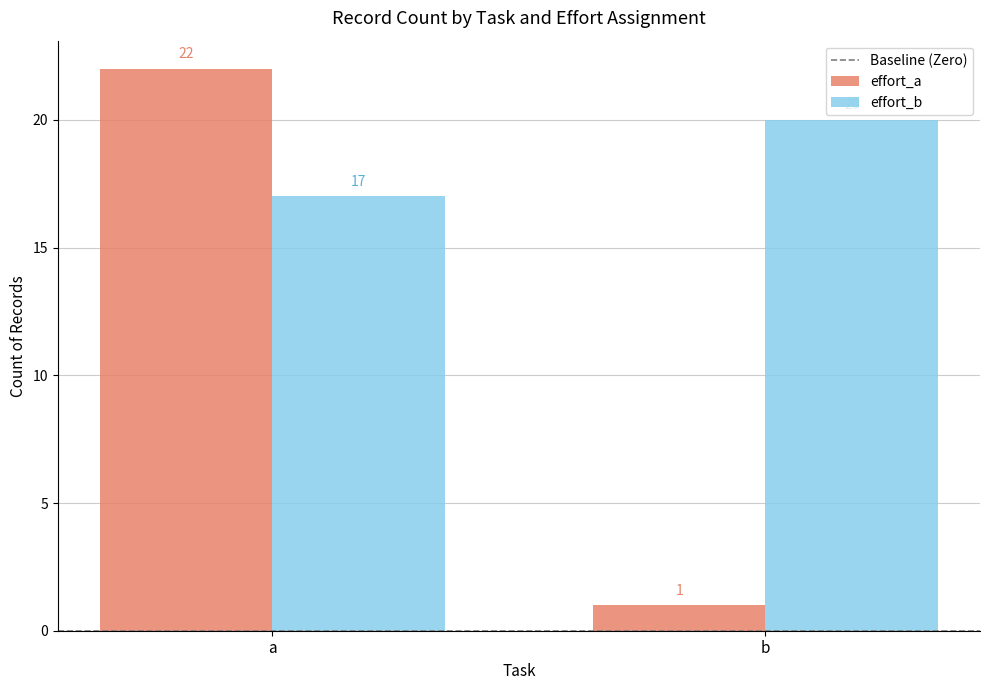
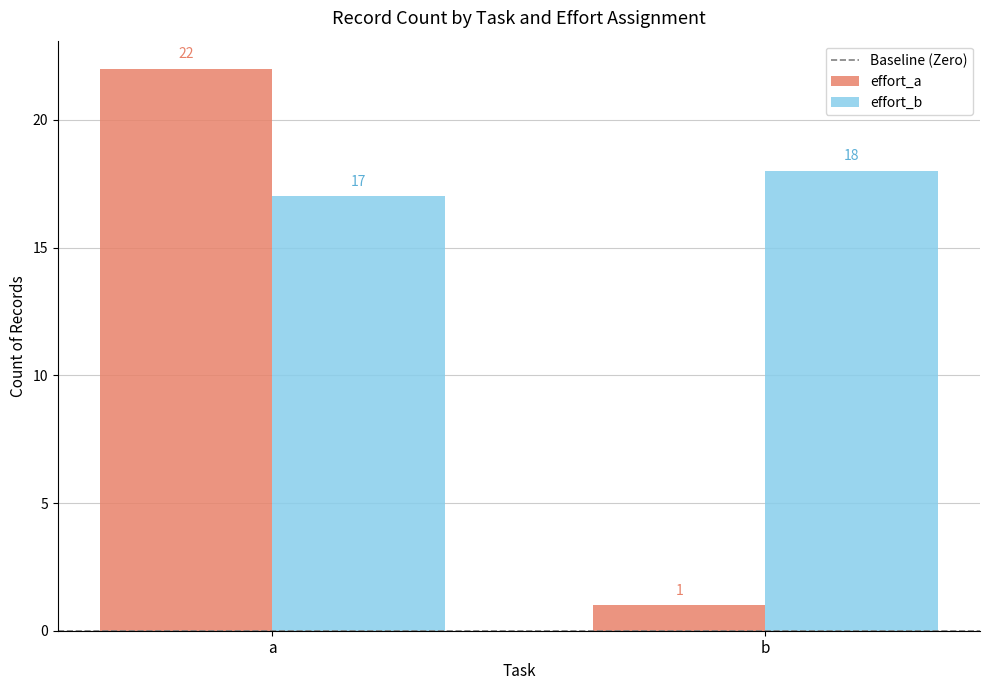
  {
    "effort_a": {
      "a": 22,
      "b": 1
    },
    "effort_b": {
-     "b": 20
+     "b": 18
    }
  }
